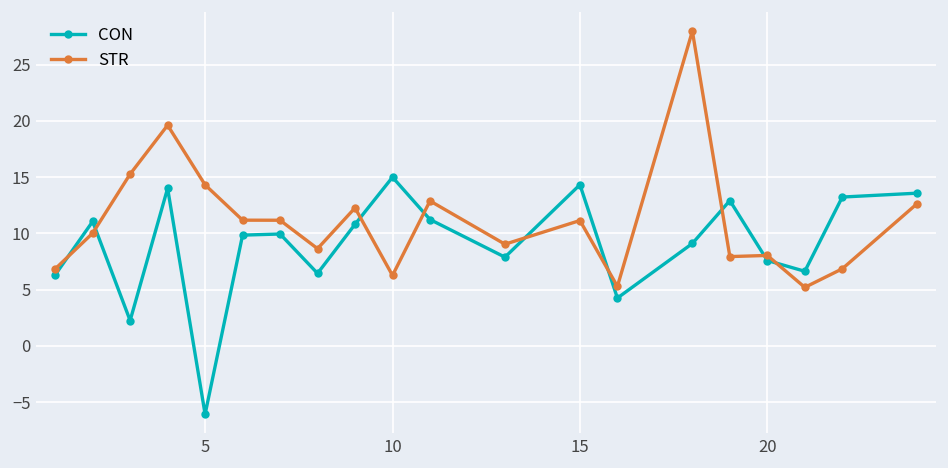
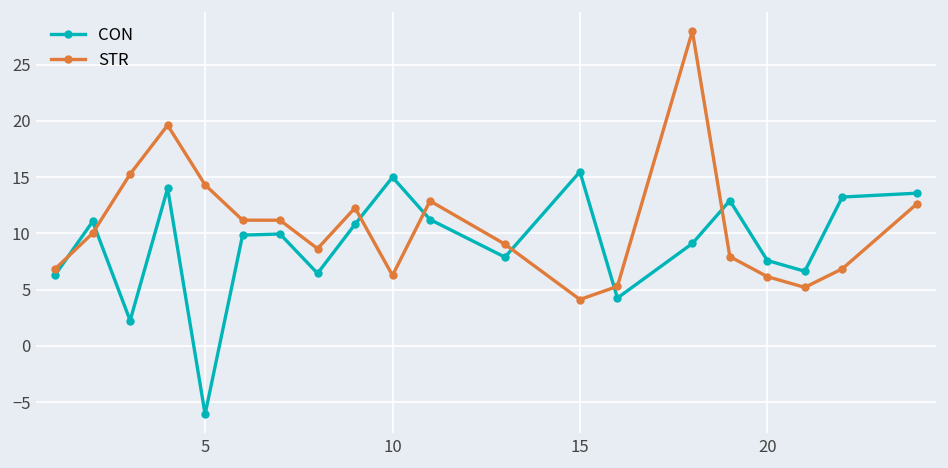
  {
    "CON": {
      "5": -6,
      "10": 15,
-     "15": 14,
+     "15": 15,
      "20": 8
    },
    "STR": {
      "5": 14,
      "10": 6,
-     "15": 11,
-     "20": 8
+     "15": 4,
+     "20": 6
    }
  }
